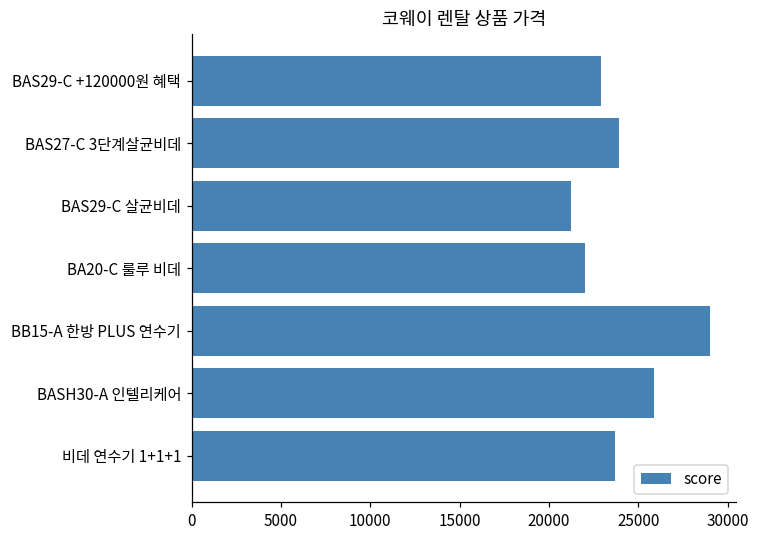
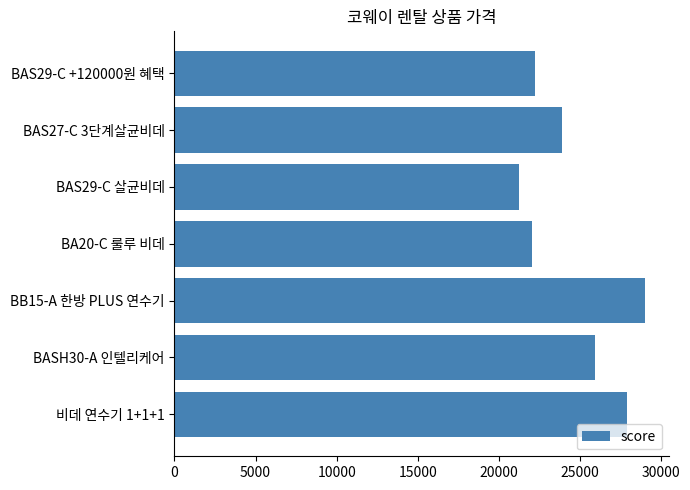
  {
-   "BAS29-C +120000원 혜택": 22900,
+   "BAS29-C +120000원 혜택": 22200,
    "BAS27-C 3단계살균비데": 23900,
    "BAS29-C 살균비데": 21200,
    "BA20-C 룰루 비데": 22000,
    "BB15-A 한방 PLUS 연수기": 29000,
    "BASH30-A 인텔리케어": 25900,
-   "비데 연수기 1+1+1": 23700
+   "비데 연수기 1+1+1": 27900
  }
